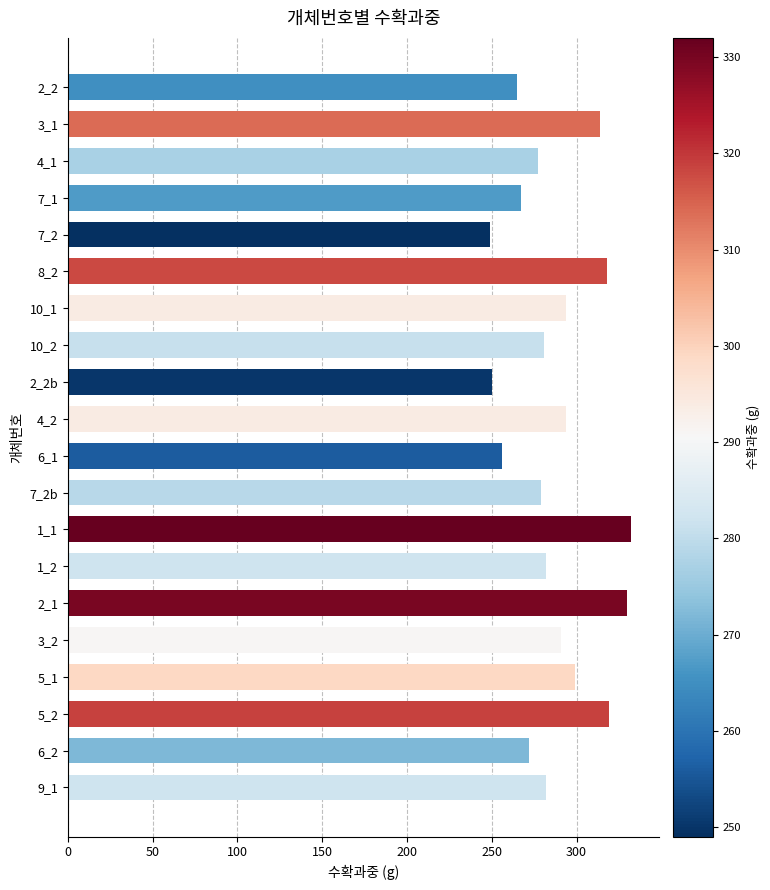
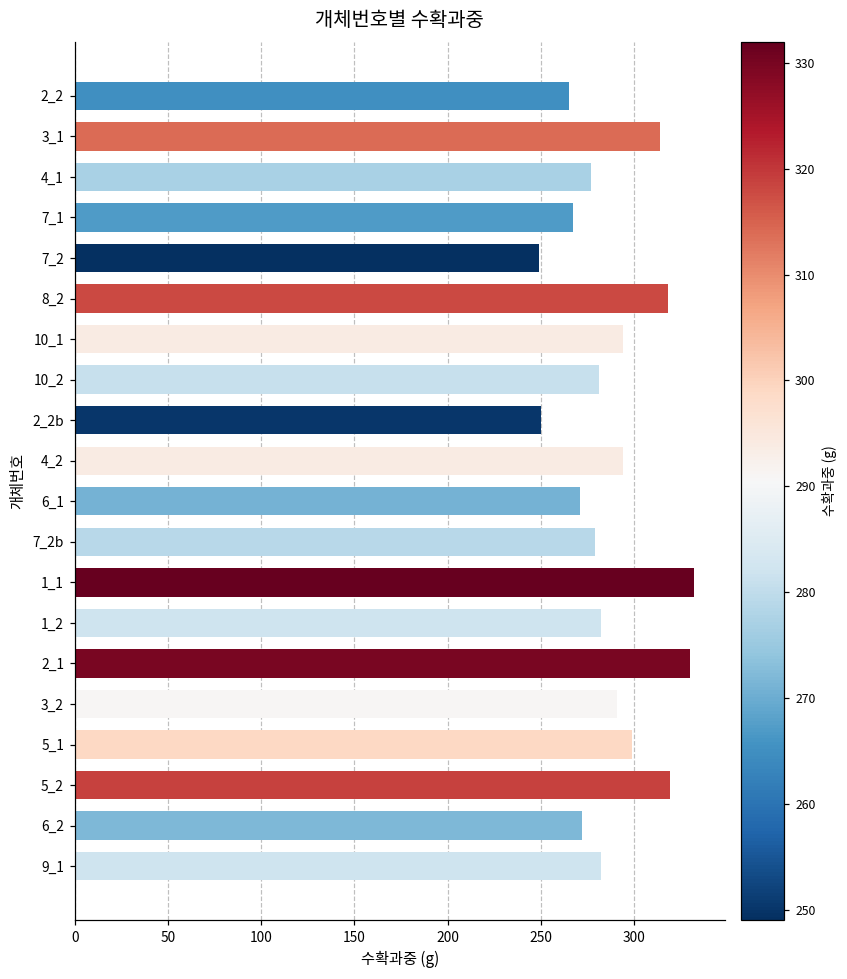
  {
    "2_2": 265,
    "3_1": 314,
    "4_1": 277,
    "7_1": 267,
    "7_2": 249,
    "8_2": 318,
    "10_1": 294,
    "10_2": 281,
    "2_2b": 250,
    "4_2": 294,
-   "6_1": 256,
+   "6_1": 271,
    "7_2b": 279,
    "1_1": 332,
    "1_2": 282,
    "2_1": 330,
    "3_2": 291,
    "5_1": 299,
    "5_2": 319,
    "6_2": 272,
    "9_1": 282
  }
